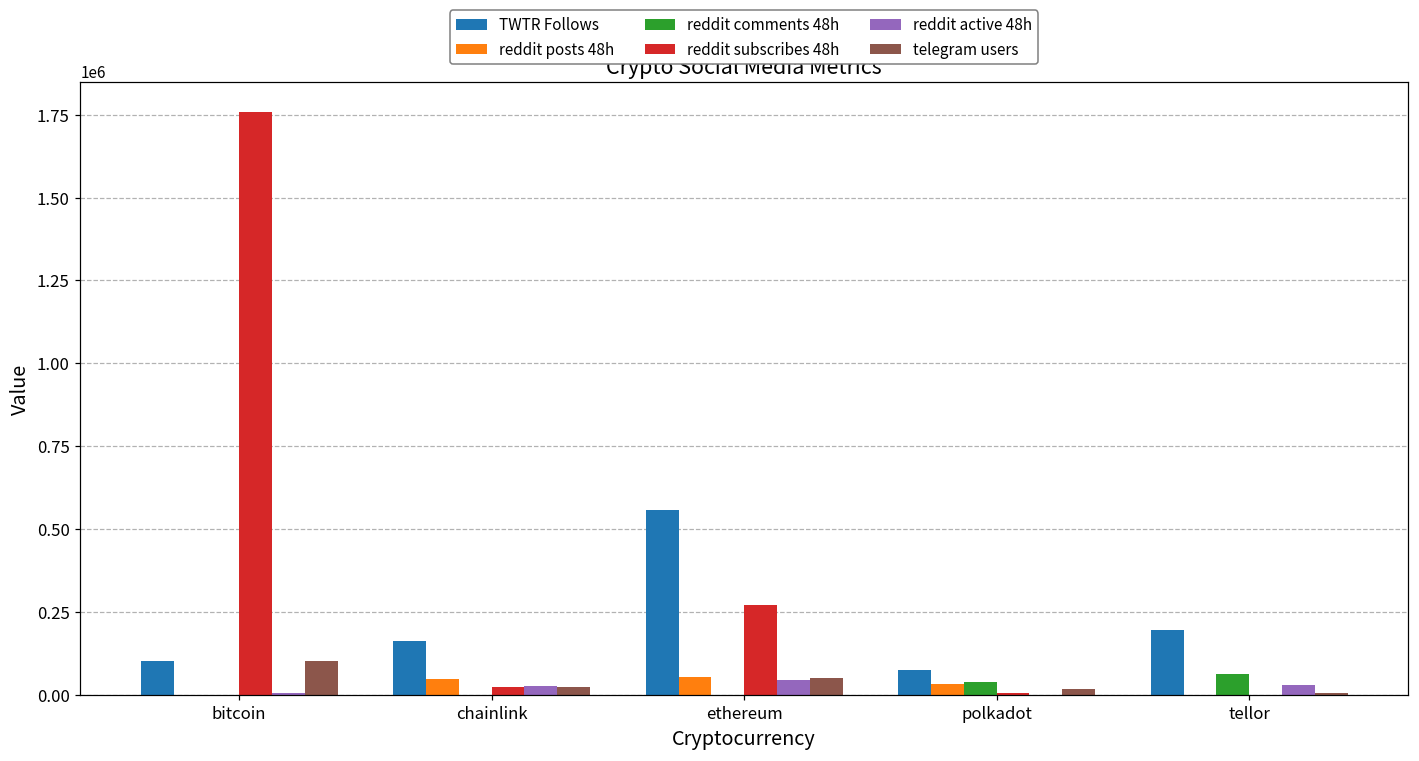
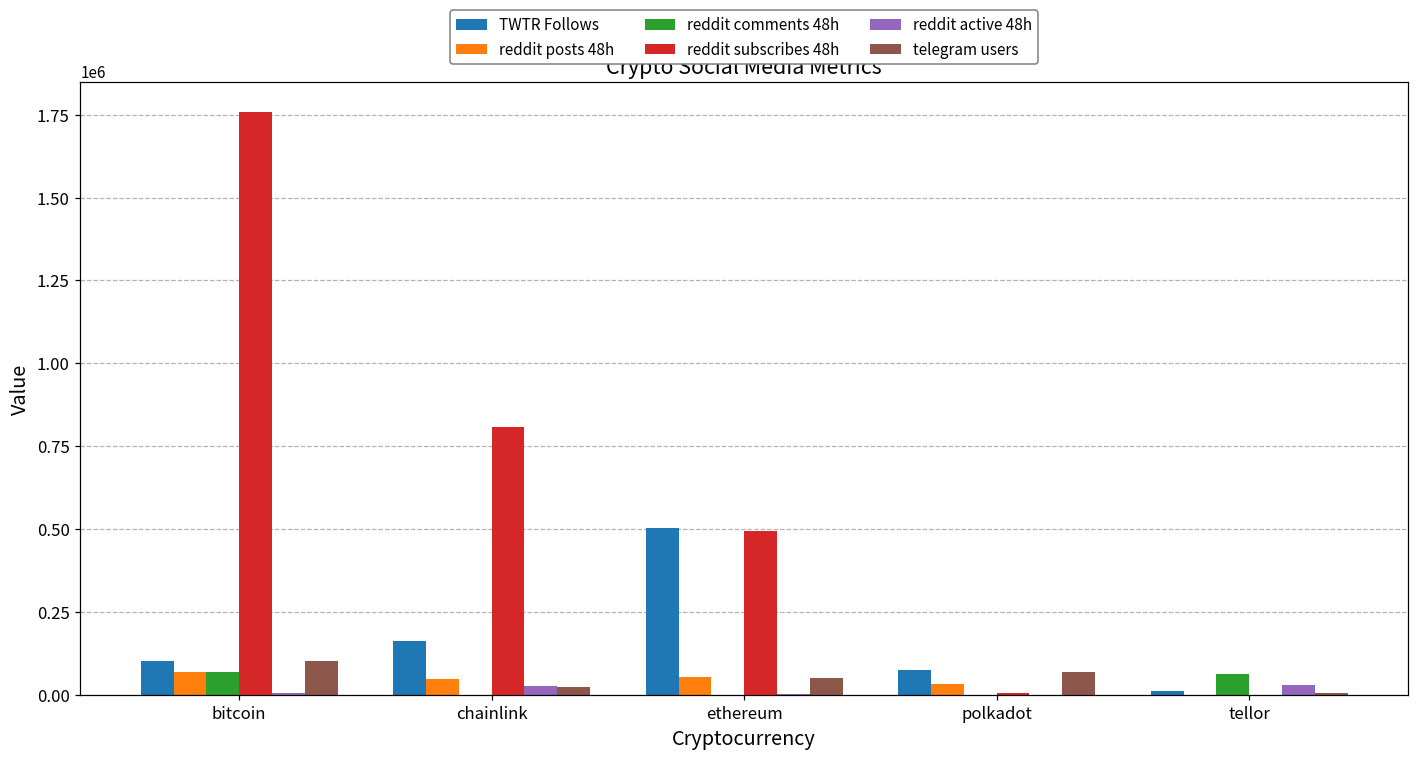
  {
    "TWTR Follows": {
      "bitcoin": 100000,
      "chainlink": 160000,
-     "ethereum": 560000,
+     "ethereum": 500000,
      "polkadot": 70000,
-     "tellor": 200000
+     "tellor": 10000
    },
    "reddit posts 48h": {
-     "bitcoin": 0,
+     "bitcoin": 70000,
      "chainlink": 50000,
      "ethereum": 50000,
      "polkadot": 30000,
      "tellor": 0
    },
    "reddit comments 48h": {
-     "bitcoin": 0,
-     "polkadot": 40000,
+     "bitcoin": 70000,
+     "polkadot": 0,
      "tellor": 60000
    },
    "reddit subscribes 48h": {
      "bitcoin": 1760000,
-     "chainlink": 20000,
-     "ethereum": 270000,
+     "chainlink": 810000,
+     "ethereum": 490000,
      "tellor": 0
    },
    "reddit active 48h": {
      "chainlink": 30000,
-     "ethereum": 40000,
+     "ethereum": 0,
      "tellor": 30000
    },
    "telegram users": {
      "bitcoin": 100000,
      "chainlink": 20000,
      "ethereum": 50000,
-     "polkadot": 20000
+     "polkadot": 70000
    }
  }
